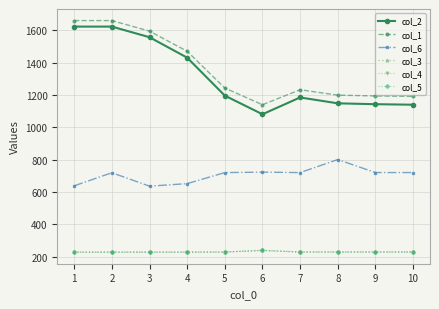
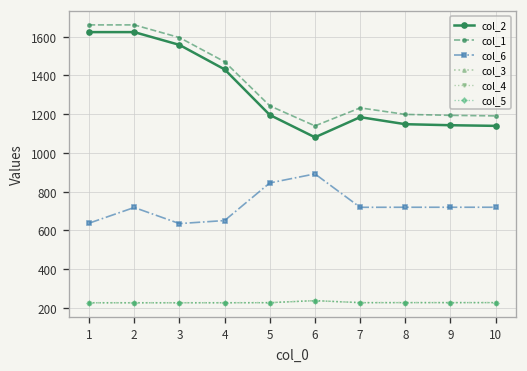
  {
    "col_6": {
      "1": 640,
      "2": 720,
      "3": 640,
      "4": 650,
-     "5": 720,
-     "6": 720,
+     "5": 850,
+     "6": 890,
      "7": 720,
-     "8": 800,
+     "8": 720,
      "9": 720,
      "10": 720
    }
  }
